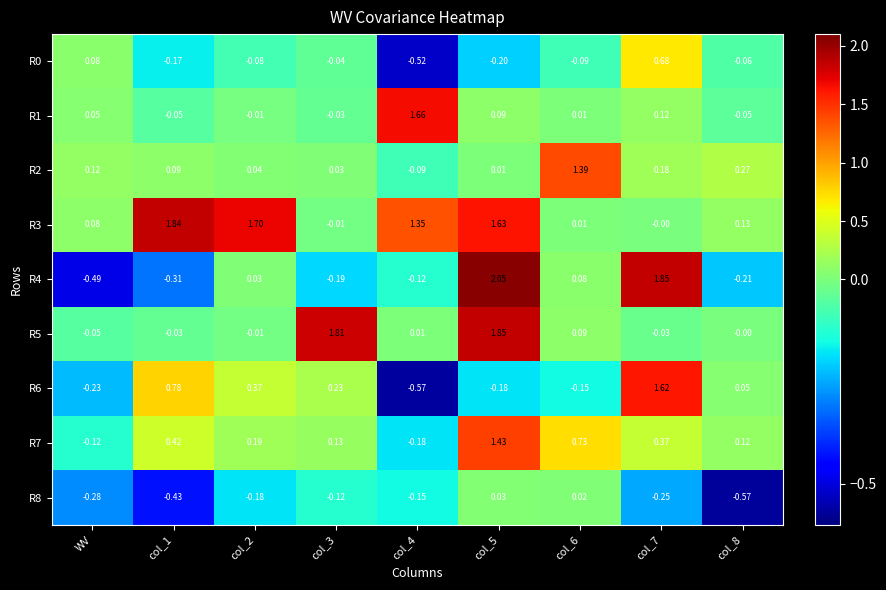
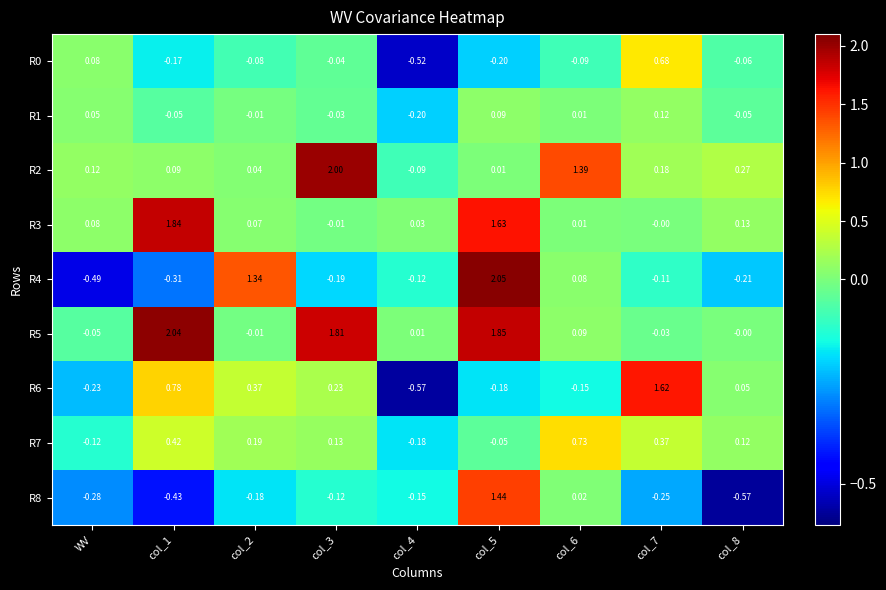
  {
    "R0": {
      "WV": 0.08,
      "col_1": -0.17,
      "col_2": -0.08,
      "col_3": -0.04,
      "col_4": -0.52,
      "col_5": -0.20,
      "col_6": -0.09,
      "col_7": 0.68,
      "col_8": -0.06
    },
    "R1": {
      "WV": 0.05,
      "col_1": -0.05,
      "col_2": -0.01,
      "col_3": -0.03,
-     "col_4": 1.66,
+     "col_4": -0.20,
      "col_5": 0.09,
      "col_6": 0.01,
      "col_7": 0.12,
      "col_8": -0.05
    },
    "R2": {
      "WV": 0.12,
      "col_1": 0.09,
      "col_2": 0.04,
-     "col_3": 0.03,
+     "col_3": 2.00,
      "col_4": -0.09,
      "col_5": 0.01,
      "col_6": 1.39,
      "col_7": 0.18,
      "col_8": 0.27
    },
    "R3": {
      "WV": 0.08,
      "col_1": 1.84,
-     "col_2": 1.70,
+     "col_2": 0.07,
      "col_3": -0.01,
-     "col_4": 1.35,
+     "col_4": 0.03,
      "col_5": 1.63,
      "col_6": 0.01,
      "col_7": -0.00,
      "col_8": 0.13
    },
    "R4": {
      "WV": -0.49,
      "col_1": -0.31,
-     "col_2": 0.03,
+     "col_2": 1.34,
      "col_3": -0.19,
      "col_4": -0.12,
      "col_5": 2.05,
      "col_6": 0.08,
-     "col_7": 1.85,
+     "col_7": -0.11,
      "col_8": -0.21
    },
    "R5": {
      "WV": -0.05,
-     "col_1": -0.03,
+     "col_1": 2.04,
      "col_2": -0.01,
      "col_3": 1.81,
      "col_4": 0.01,
      "col_5": 1.85,
      "col_6": 0.09,
      "col_7": -0.03,
      "col_8": -0.00
    },
    "R6": {
      "WV": -0.23,
      "col_1": 0.78,
      "col_2": 0.37,
      "col_3": 0.23,
      "col_4": -0.57,
      "col_5": -0.18,
      "col_6": -0.15,
      "col_7": 1.62,
      "col_8": 0.05
    },
    "R7": {
      "WV": -0.12,
      "col_1": 0.42,
      "col_2": 0.19,
      "col_3": 0.13,
      "col_4": -0.18,
-     "col_5": 1.43,
+     "col_5": -0.05,
      "col_6": 0.73,
      "col_7": 0.37,
      "col_8": 0.12
    },
    "R8": {
      "WV": -0.28,
      "col_1": -0.43,
      "col_2": -0.18,
      "col_3": -0.12,
      "col_4": -0.15,
-     "col_5": 0.03,
+     "col_5": 1.44,
      "col_6": 0.02,
      "col_7": -0.25,
      "col_8": -0.57
    }
  }
